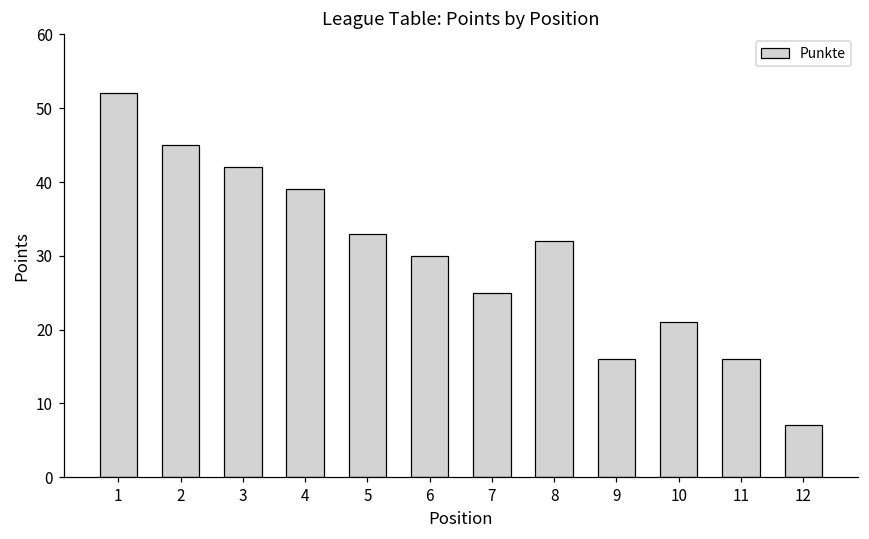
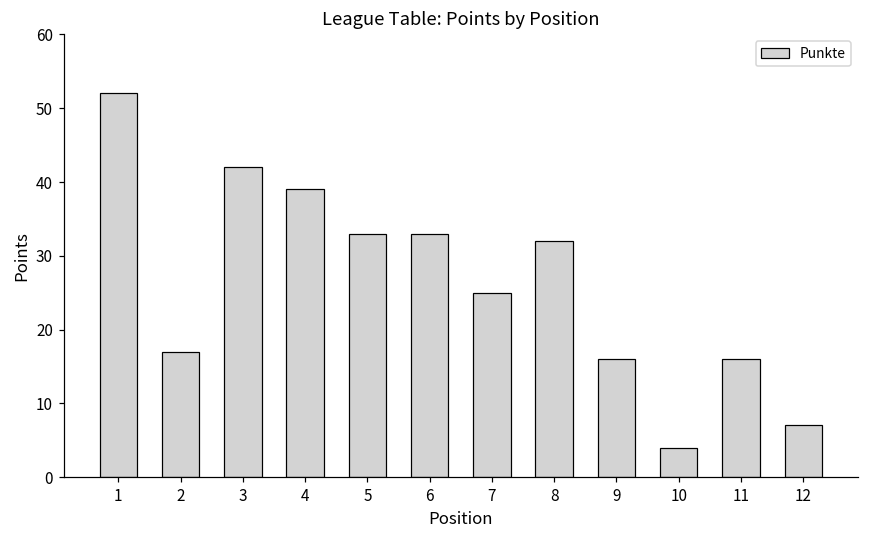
  {
    "1": 52,
-   "2": 45,
+   "2": 17,
    "3": 42,
    "4": 39,
    "5": 33,
-   "6": 30,
+   "6": 33,
    "7": 25,
    "8": 32,
    "9": 16,
-   "10": 21,
+   "10": 4,
    "11": 16,
    "12": 7
  }
